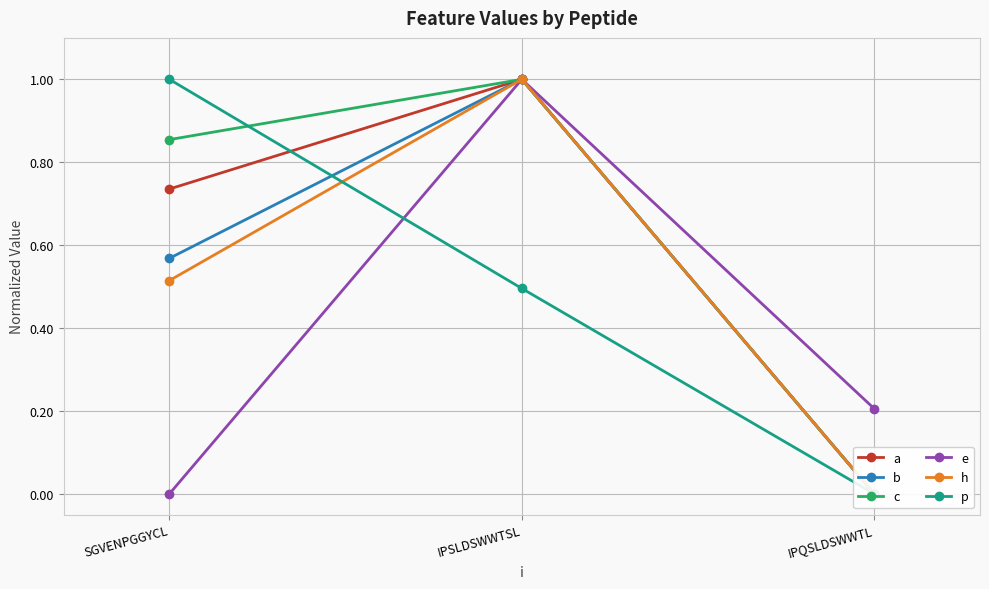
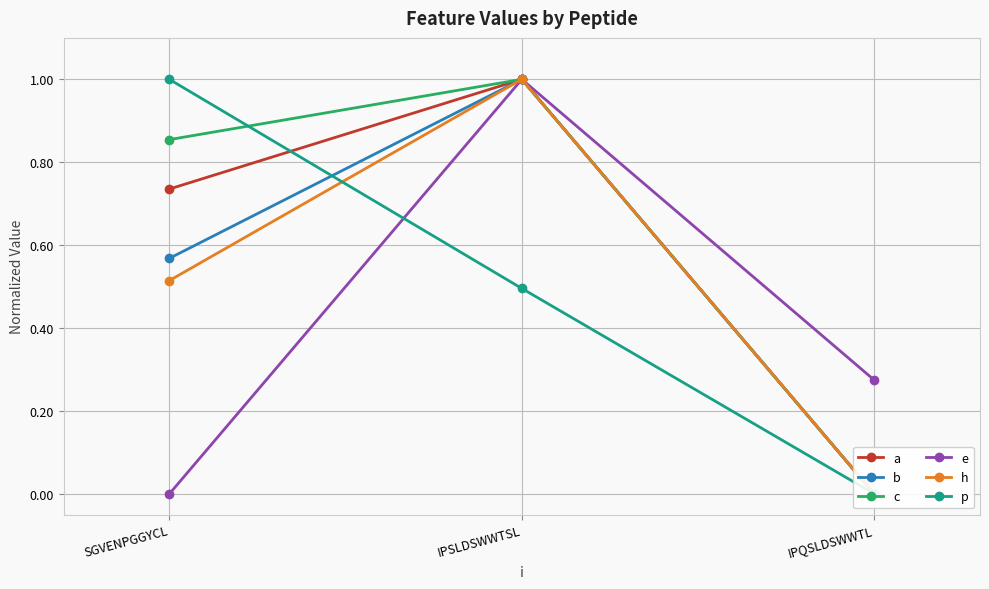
  {
    "a": {
      "SGVENPGGYCL": 0.74
    },
    "b": {
      "SGVENPGGYCL": 0.57
    },
    "e": {
      "SGVENPGGYCL": 0.00,
-     "IPQSLDSWWTL": 0.21
+     "IPQSLDSWWTL": 0.27
    },
    "h": {
      "SGVENPGGYCL": 0.51
    }
  }
